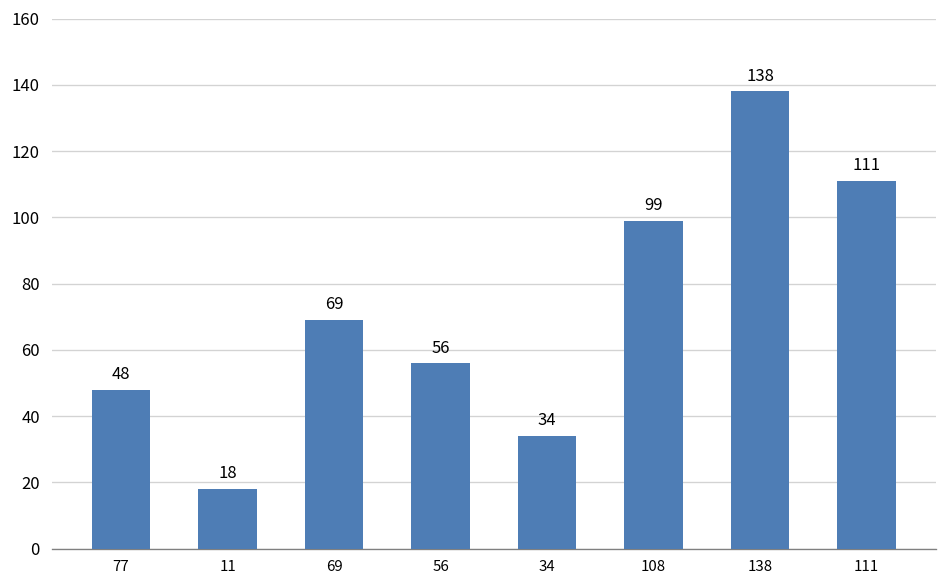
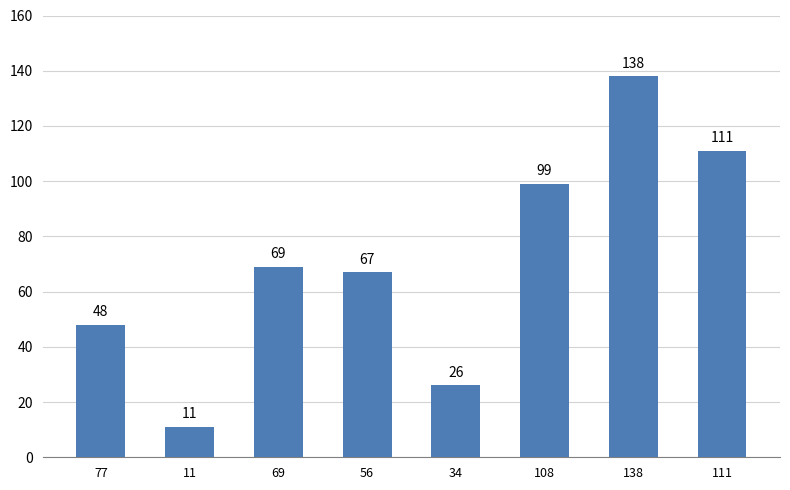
  {
    "77": 48,
-   "11": 18,
+   "11": 11,
    "69": 69,
-   "56": 56,
-   "34": 34,
+   "56": 67,
+   "34": 26,
    "108": 99,
    "138": 138,
    "111": 111
  }
